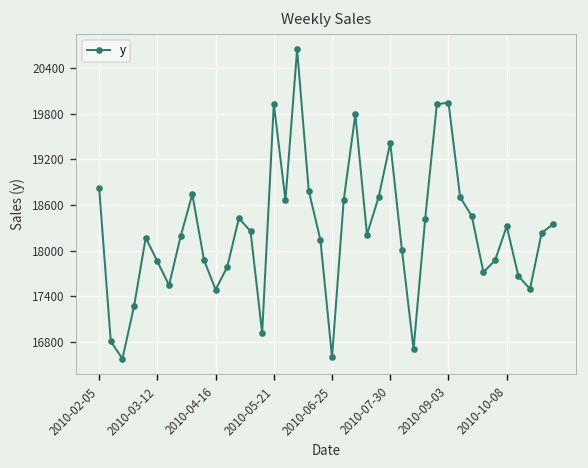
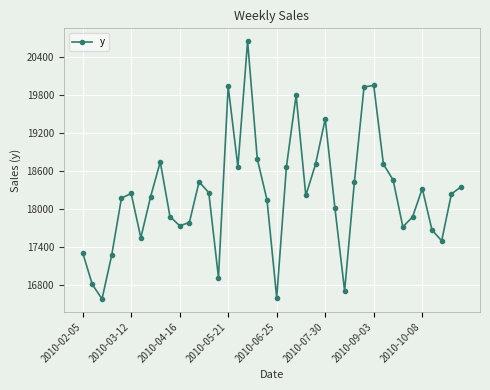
  {
-   "2010-02-05": 18800,
-   "2010-03-12": 17900,
-   "2010-04-16": 17500,
+   "2010-02-05": 17300,
+   "2010-03-12": 18200,
+   "2010-04-16": 17700,
    "2010-05-21": 19900,
    "2010-06-25": 16600,
    "2010-07-30": 19400,
    "2010-09-03": 19900,
    "2010-10-08": 18300
  }
